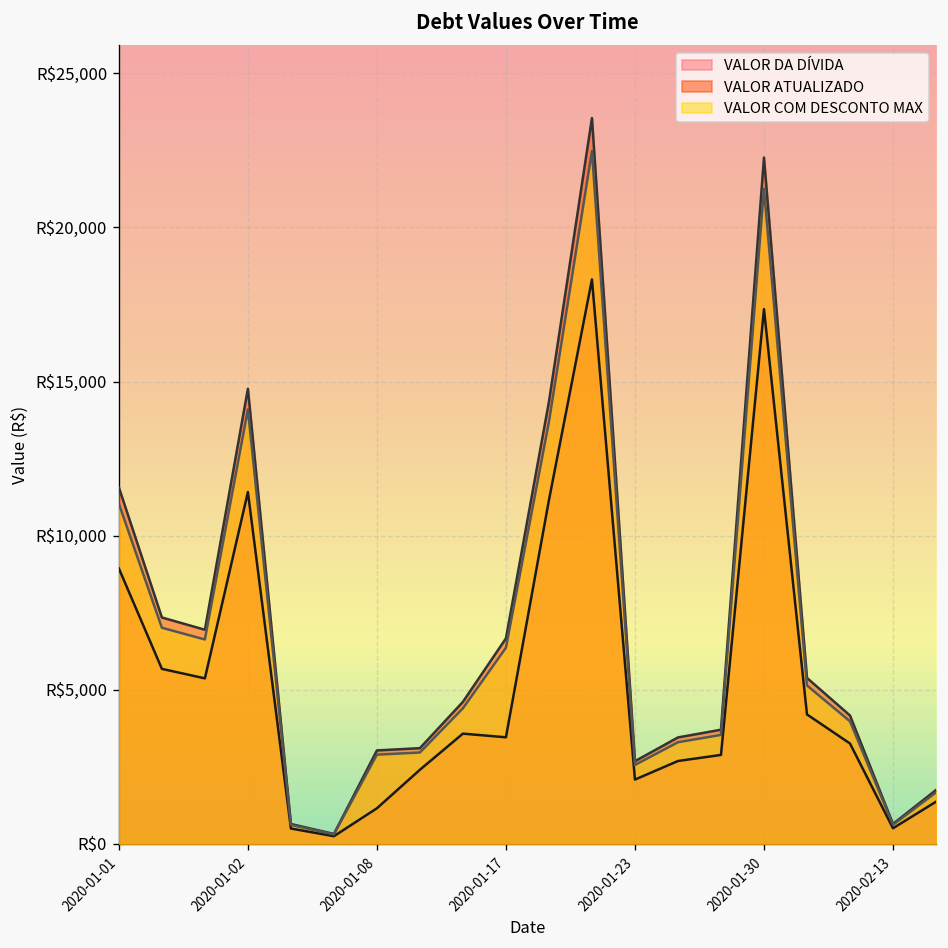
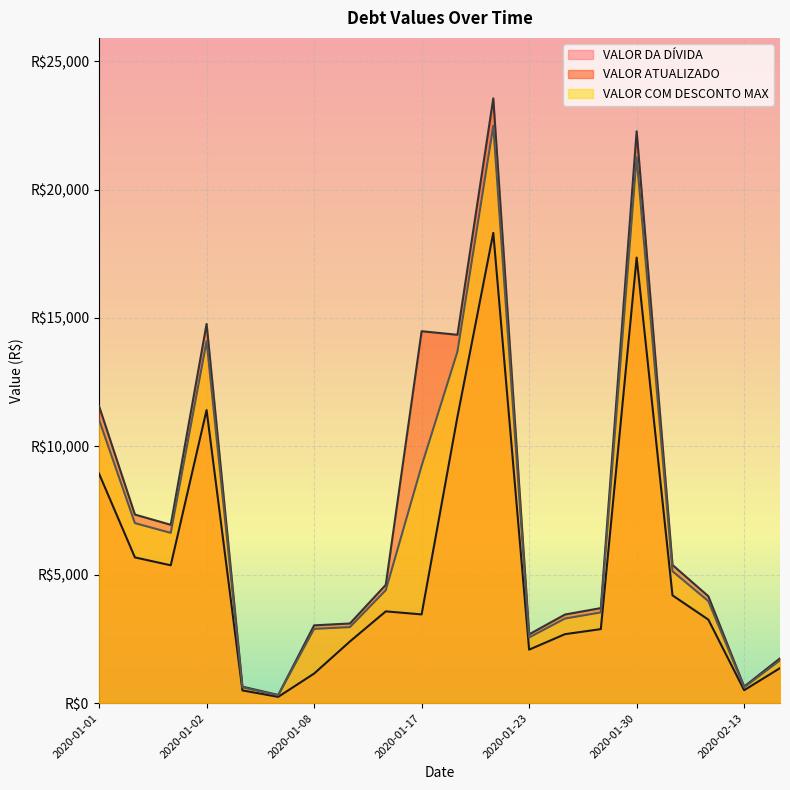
  {
    "VALOR DA DÍVIDA": {
      "2020-01-01": "R$8,900",
      "2020-01-08": "R$1,200",
      "2020-01-17": "R$3,500",
      "2020-02-13": "R$500"
    },
    "VALOR ATUALIZADO": {
      "2020-01-01": "R$11,600",
      "2020-01-08": "R$3,000",
-     "2020-01-17": "R$6,700"
+     "2020-01-17": "R$14,500"
    },
    "VALOR COM DESCONTO MAX": {
      "2020-01-01": "R$11,000",
      "2020-01-08": "R$2,900",
-     "2020-01-17": "R$6,400"
+     "2020-01-17": "R$9,200"
    }
  }
